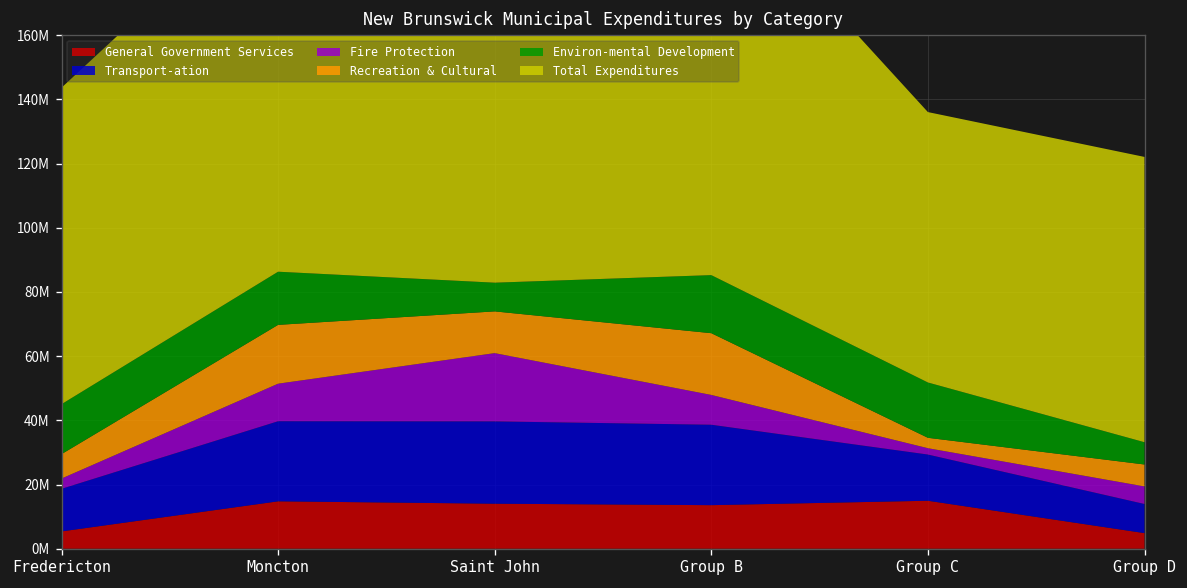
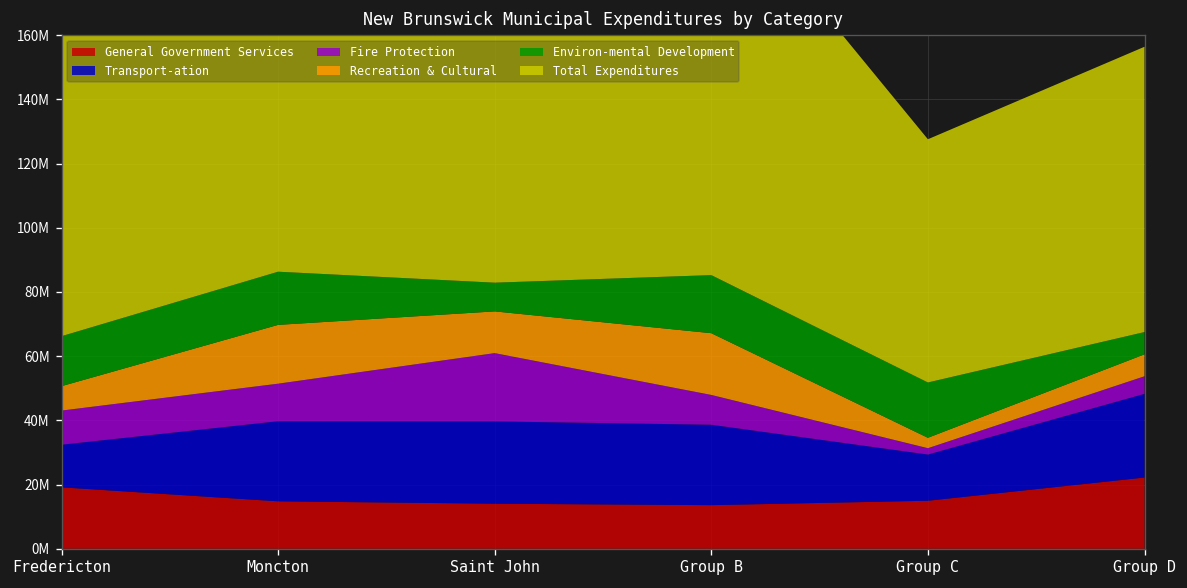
  {
    "General Government Services": {
-     "Fredericton": 5000000,
+     "Fredericton": 19000000,
      "Moncton": 15000000,
      "Saint John": 14000000,
      "Group B": 14000000,
      "Group C": 15000000,
-     "Group D": 5000000
+     "Group D": 22000000
    },
    "Transport-ation": {
      "Fredericton": 13000000,
      "Moncton": 25000000,
      "Saint John": 26000000,
      "Group B": 25000000,
      "Group C": 14000000,
-     "Group D": 9000000
+     "Group D": 26000000
    },
    "Fire Protection": {
-     "Fredericton": 3000000,
+     "Fredericton": 11000000,
      "Moncton": 12000000,
      "Saint John": 21000000,
      "Group B": 9000000,
      "Group C": 2000000,
      "Group D": 5000000
    },
    "Recreation & Cultural": {
      "Fredericton": 8000000,
      "Moncton": 18000000,
      "Saint John": 13000000,
      "Group B": 19000000,
      "Group C": 3000000,
      "Group D": 7000000
    },
    "Environ-mental Development": {
      "Fredericton": 16000000,
      "Moncton": 17000000,
      "Saint John": 9000000,
      "Group B": 18000000,
      "Group C": 17000000,
      "Group D": 7000000
    },
    "Total Expenditures": {
-     "Fredericton": 99000000,
-     "Group C": 84000000,
+     "Fredericton": 93000000,
+     "Group C": 76000000,
      "Group D": 89000000
    }
  }
